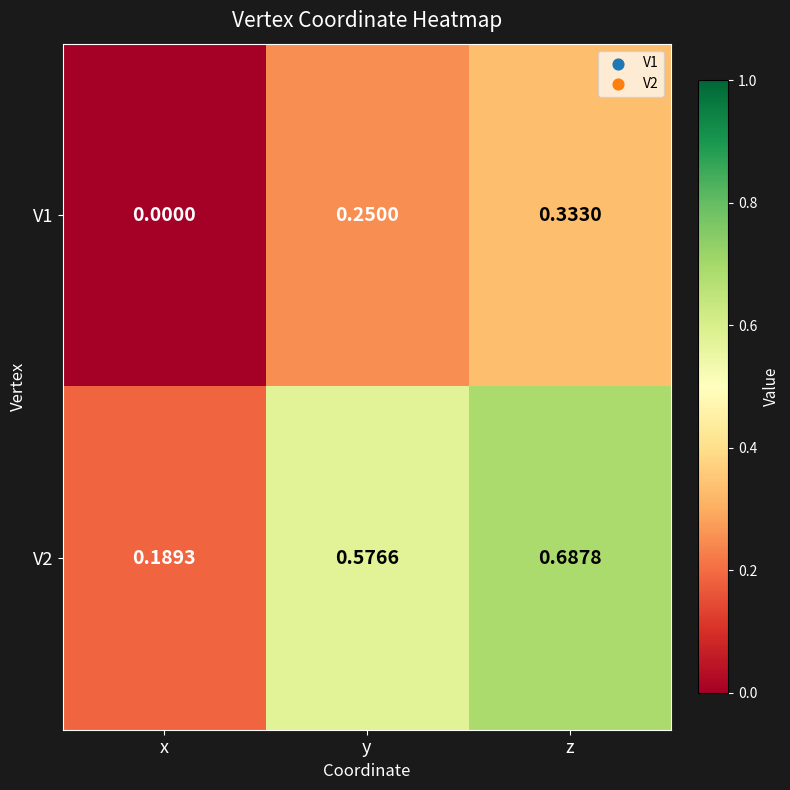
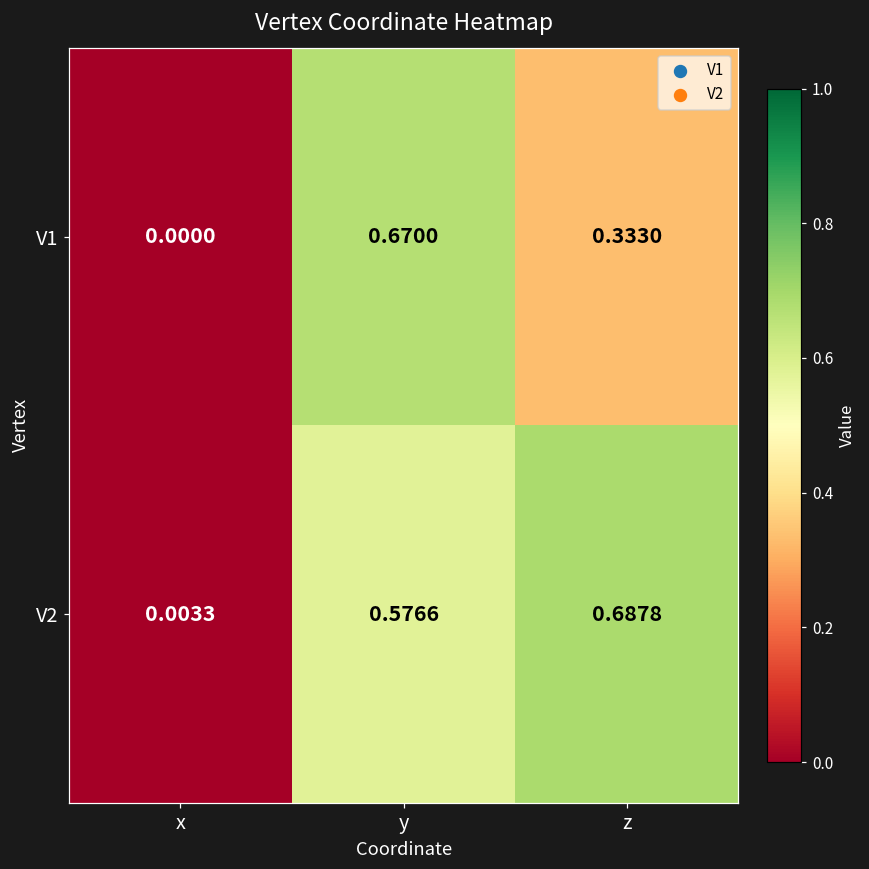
  {
    "V1": {
      "x": 0.0000,
-     "y": 0.2500,
+     "y": 0.6700,
      "z": 0.3330
    },
    "V2": {
-     "x": 0.1893,
+     "x": 0.0033,
      "y": 0.5766,
      "z": 0.6878
    }
  }
